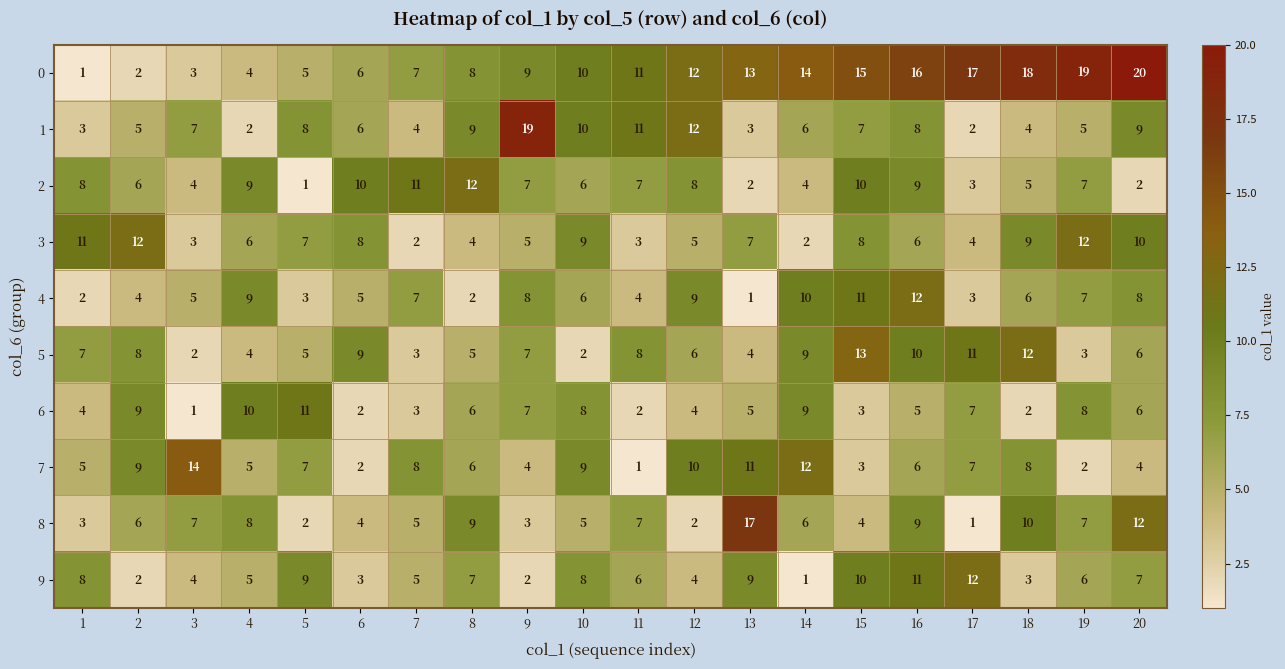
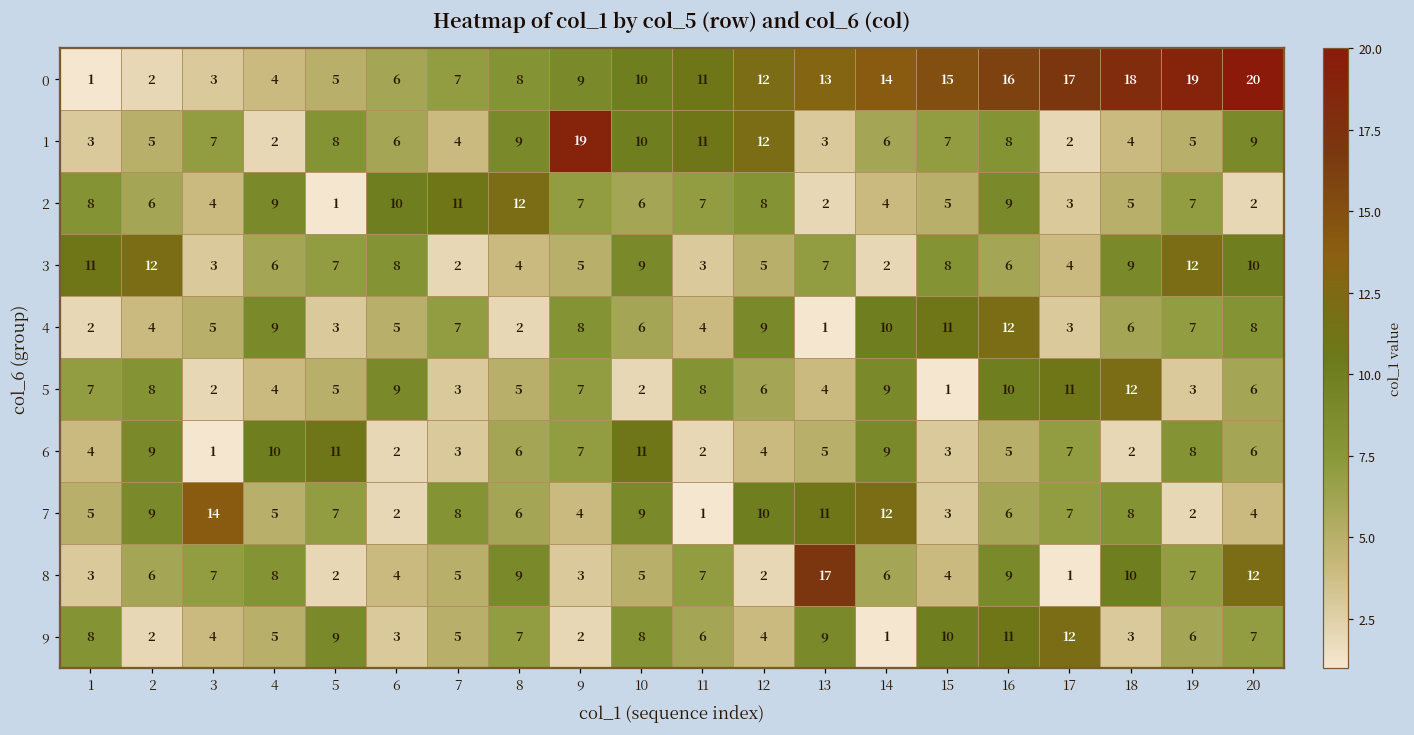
  {
    "0": {
      "1": 1,
      "2": 2,
      "3": 3,
      "4": 4,
      "5": 5,
      "6": 6,
      "7": 7,
      "8": 8,
      "9": 9,
      "10": 10,
      "11": 11,
      "12": 12,
      "13": 13,
      "14": 14,
      "15": 15,
      "16": 16,
      "17": 17,
      "18": 18,
      "19": 19,
      "20": 20
    },
    "1": {
      "1": 3,
      "2": 5,
      "3": 7,
      "4": 2,
      "5": 8,
      "6": 6,
      "7": 4,
      "8": 9,
      "9": 19,
      "10": 10,
      "11": 11,
      "12": 12,
      "13": 3,
      "14": 6,
      "15": 7,
      "16": 8,
      "17": 2,
      "18": 4,
      "19": 5,
      "20": 9
    },
    "2": {
      "1": 8,
      "2": 6,
      "3": 4,
      "4": 9,
      "5": 1,
      "6": 10,
      "7": 11,
      "8": 12,
      "9": 7,
      "10": 6,
      "11": 7,
      "12": 8,
      "13": 2,
      "14": 4,
-     "15": 10,
+     "15": 5,
      "16": 9,
      "17": 3,
      "18": 5,
      "19": 7,
      "20": 2
    },
    "3": {
      "1": 11,
      "2": 12,
      "3": 3,
      "4": 6,
      "5": 7,
      "6": 8,
      "7": 2,
      "8": 4,
      "9": 5,
      "10": 9,
      "11": 3,
      "12": 5,
      "13": 7,
      "14": 2,
      "15": 8,
      "16": 6,
      "17": 4,
      "18": 9,
      "19": 12,
      "20": 10
    },
    "4": {
      "1": 2,
      "2": 4,
      "3": 5,
      "4": 9,
      "5": 3,
      "6": 5,
      "7": 7,
      "8": 2,
      "9": 8,
      "10": 6,
      "11": 4,
      "12": 9,
      "13": 1,
      "14": 10,
      "15": 11,
      "16": 12,
      "17": 3,
      "18": 6,
      "19": 7,
      "20": 8
    },
    "5": {
      "1": 7,
      "2": 8,
      "3": 2,
      "4": 4,
      "5": 5,
      "6": 9,
      "7": 3,
      "8": 5,
      "9": 7,
      "10": 2,
      "11": 8,
      "12": 6,
      "13": 4,
      "14": 9,
-     "15": 13,
+     "15": 1,
      "16": 10,
      "17": 11,
      "18": 12,
      "19": 3,
      "20": 6
    },
    "6": {
      "1": 4,
      "2": 9,
      "3": 1,
      "4": 10,
      "5": 11,
      "6": 2,
      "7": 3,
      "8": 6,
      "9": 7,
-     "10": 8,
+     "10": 11,
      "11": 2,
      "12": 4,
      "13": 5,
      "14": 9,
      "15": 3,
      "16": 5,
      "17": 7,
      "18": 2,
      "19": 8,
      "20": 6
    },
    "7": {
      "1": 5,
      "2": 9,
      "3": 14,
      "4": 5,
      "5": 7,
      "6": 2,
      "7": 8,
      "8": 6,
      "9": 4,
      "10": 9,
      "11": 1,
      "12": 10,
      "13": 11,
      "14": 12,
      "15": 3,
      "16": 6,
      "17": 7,
      "18": 8,
      "19": 2,
      "20": 4
    },
    "8": {
      "1": 3,
      "2": 6,
      "3": 7,
      "4": 8,
      "5": 2,
      "6": 4,
      "7": 5,
      "8": 9,
      "9": 3,
      "10": 5,
      "11": 7,
      "12": 2,
      "13": 17,
      "14": 6,
      "15": 4,
      "16": 9,
      "17": 1,
      "18": 10,
      "19": 7,
      "20": 12
    },
    "9": {
      "1": 8,
      "2": 2,
      "3": 4,
      "4": 5,
      "5": 9,
      "6": 3,
      "7": 5,
      "8": 7,
      "9": 2,
      "10": 8,
      "11": 6,
      "12": 4,
      "13": 9,
      "14": 1,
      "15": 10,
      "16": 11,
      "17": 12,
      "18": 3,
      "19": 6,
      "20": 7
    }
  }
